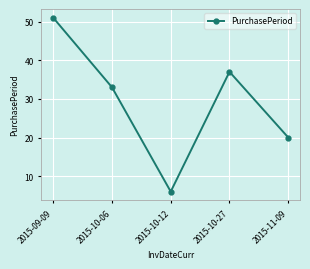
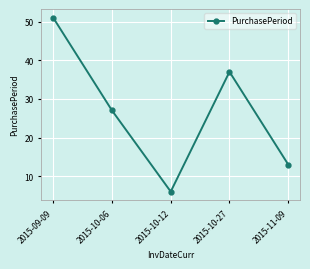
  {
    "2015-09-09": 51,
-   "2015-10-06": 33,
+   "2015-10-06": 27,
    "2015-10-12": 6,
    "2015-10-27": 37,
-   "2015-11-09": 20
+   "2015-11-09": 13
  }
